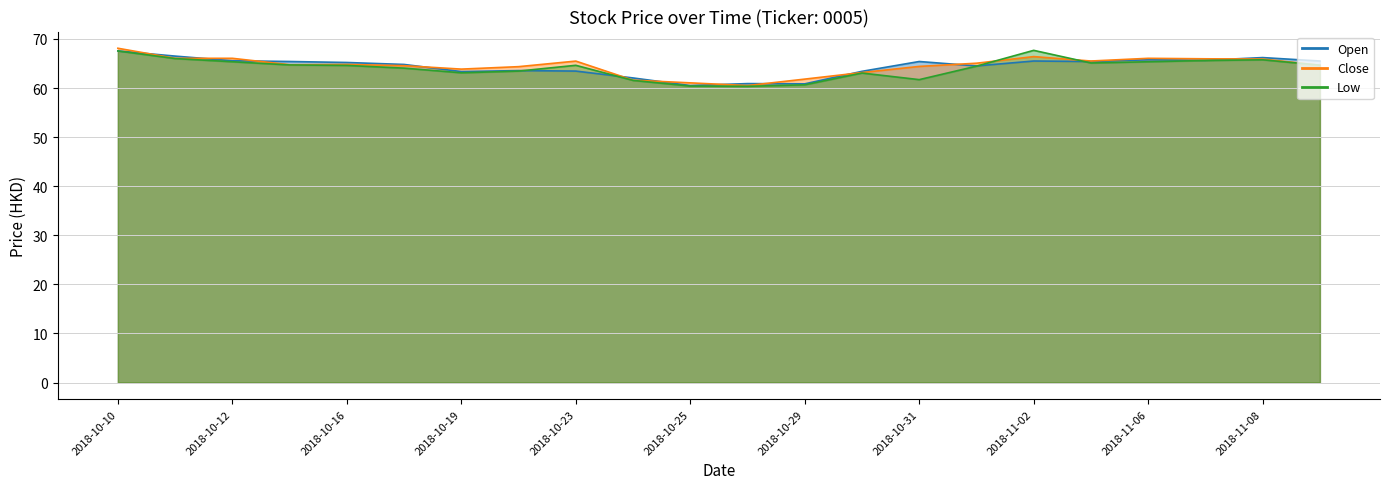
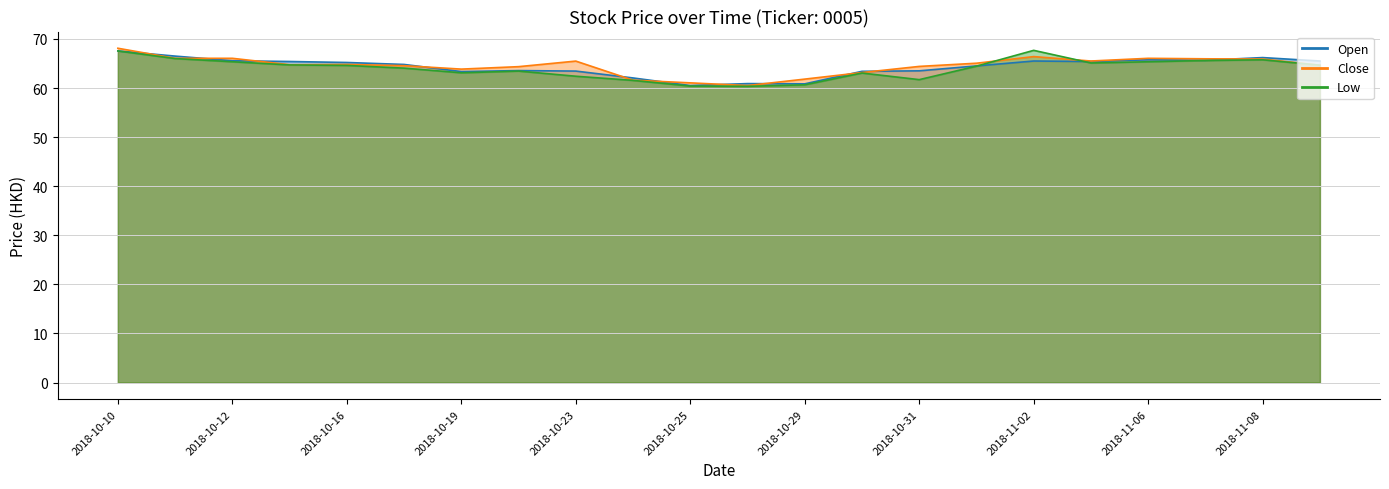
  {
    "Open": {
      "2018-10-23": 63,
-     "2018-10-31": 65,
+     "2018-10-31": 64,
      "2018-11-02": 66
    },
    "Close": {
      "2018-10-10": 68,
      "2018-10-23": 65,
      "2018-10-25": 61,
      "2018-10-29": 62,
      "2018-10-31": 64,
      "2018-11-02": 66
    },
    "Low": {
-     "2018-10-23": 65,
+     "2018-10-23": 62,
      "2018-10-31": 62,
      "2018-11-02": 68
    }
  }
